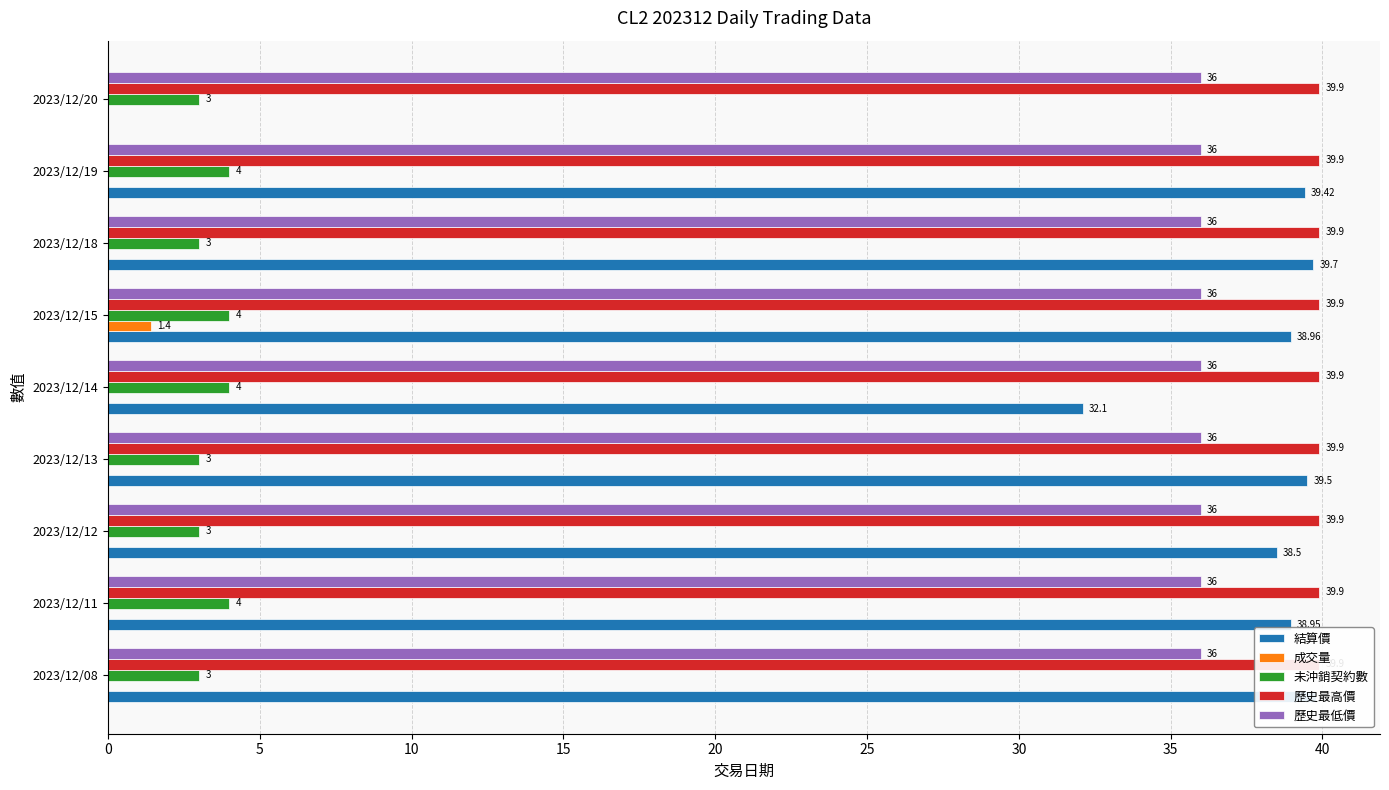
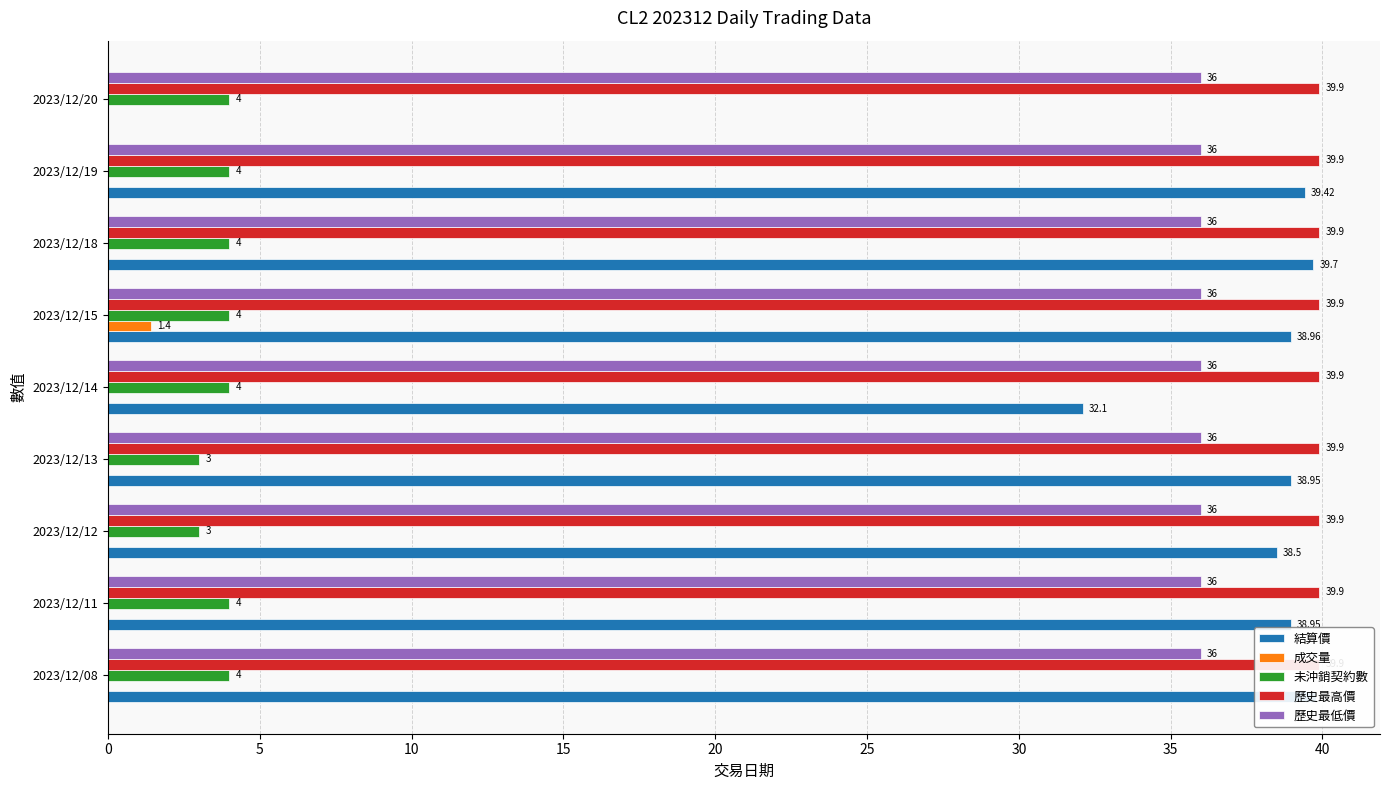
  {
    "結算價": {
      "2023/12/19": 39.42,
      "2023/12/18": 39.7,
      "2023/12/15": 38.96,
      "2023/12/14": 32.1,
-     "2023/12/13": 39.5,
+     "2023/12/13": 38.95,
      "2023/12/12": 38.5
    },
    "成交量": {
      "2023/12/15": 1.4
    },
    "未沖銷契約數": {
-     "2023/12/20": 3,
+     "2023/12/20": 4,
      "2023/12/19": 4,
-     "2023/12/18": 3,
+     "2023/12/18": 4,
      "2023/12/15": 4,
      "2023/12/14": 4,
      "2023/12/13": 3,
      "2023/12/12": 3,
      "2023/12/11": 4,
-     "2023/12/08": 3
+     "2023/12/08": 4
    },
    "歷史最高價": {
      "2023/12/20": 39.9,
      "2023/12/19": 39.9,
      "2023/12/18": 39.9,
      "2023/12/15": 39.9,
      "2023/12/14": 39.9,
      "2023/12/13": 39.9,
      "2023/12/12": 39.9,
      "2023/12/11": 39.9
    },
    "歷史最低價": {
      "2023/12/20": 36,
      "2023/12/19": 36,
      "2023/12/18": 36,
      "2023/12/15": 36,
      "2023/12/14": 36,
      "2023/12/13": 36,
      "2023/12/12": 36,
      "2023/12/11": 36,
      "2023/12/08": 36
    }
  }
